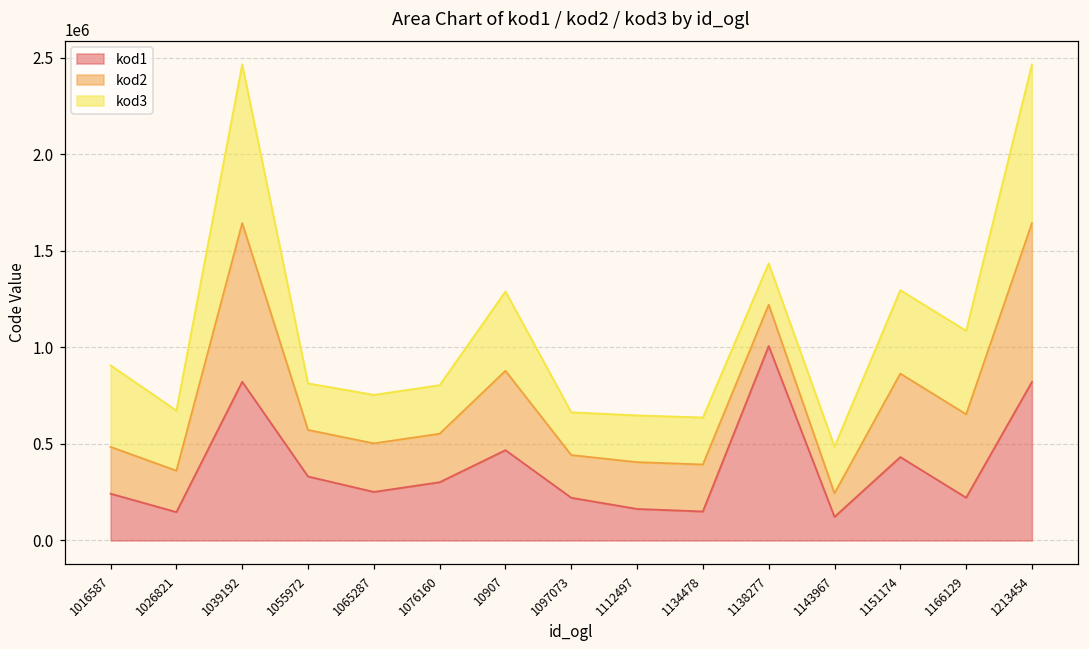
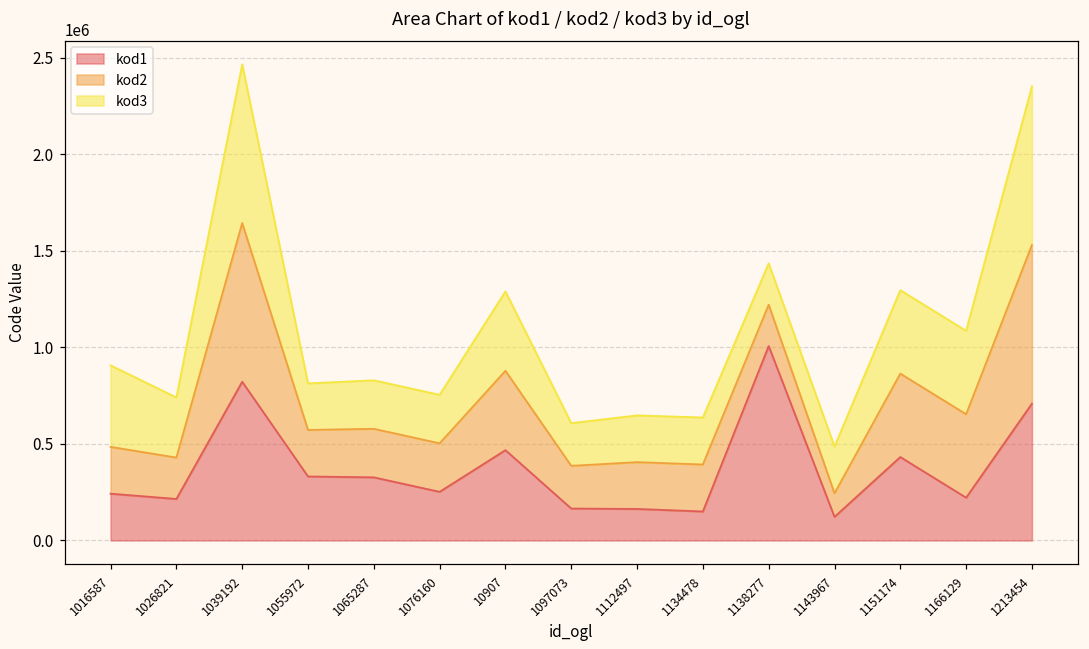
  {
    "kod1": {
      "1016587": 240000,
-     "1026821": 150000,
+     "1026821": 210000,
      "1039192": 820000,
      "1055972": 330000,
-     "1065287": 250000,
-     "1076160": 300000,
+     "1065287": 330000,
+     "1076160": 250000,
      "10907": 470000,
-     "1097073": 220000,
+     "1097073": 170000,
      "1112497": 160000,
      "1134478": 150000,
      "1138277": 1010000,
      "1143967": 120000,
      "1151174": 430000,
      "1166129": 220000,
-     "1213454": 820000
+     "1213454": 710000
    }
  }
